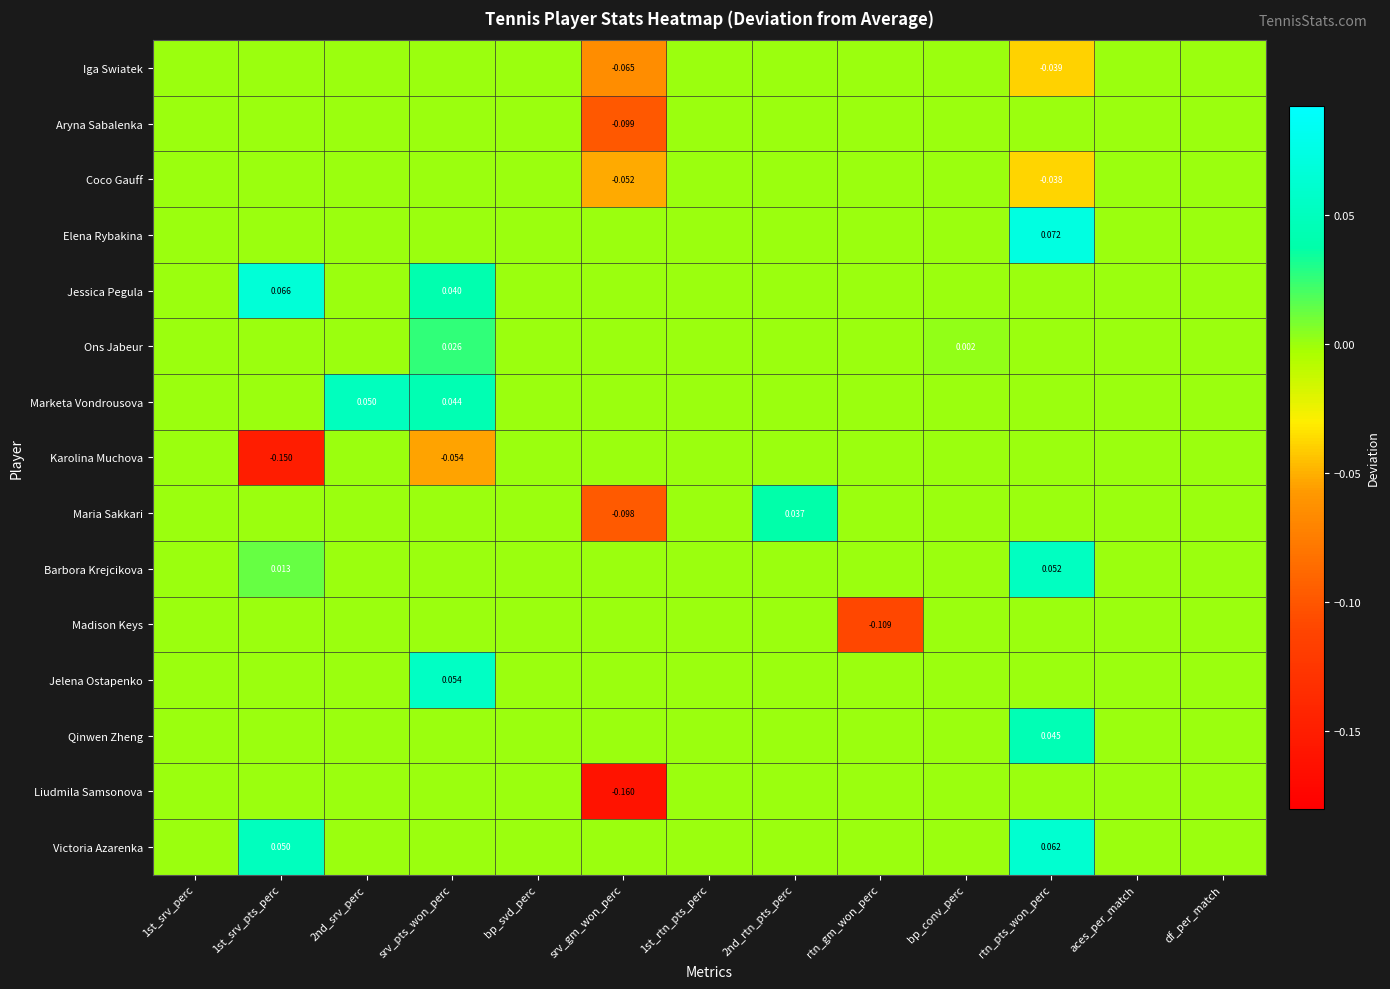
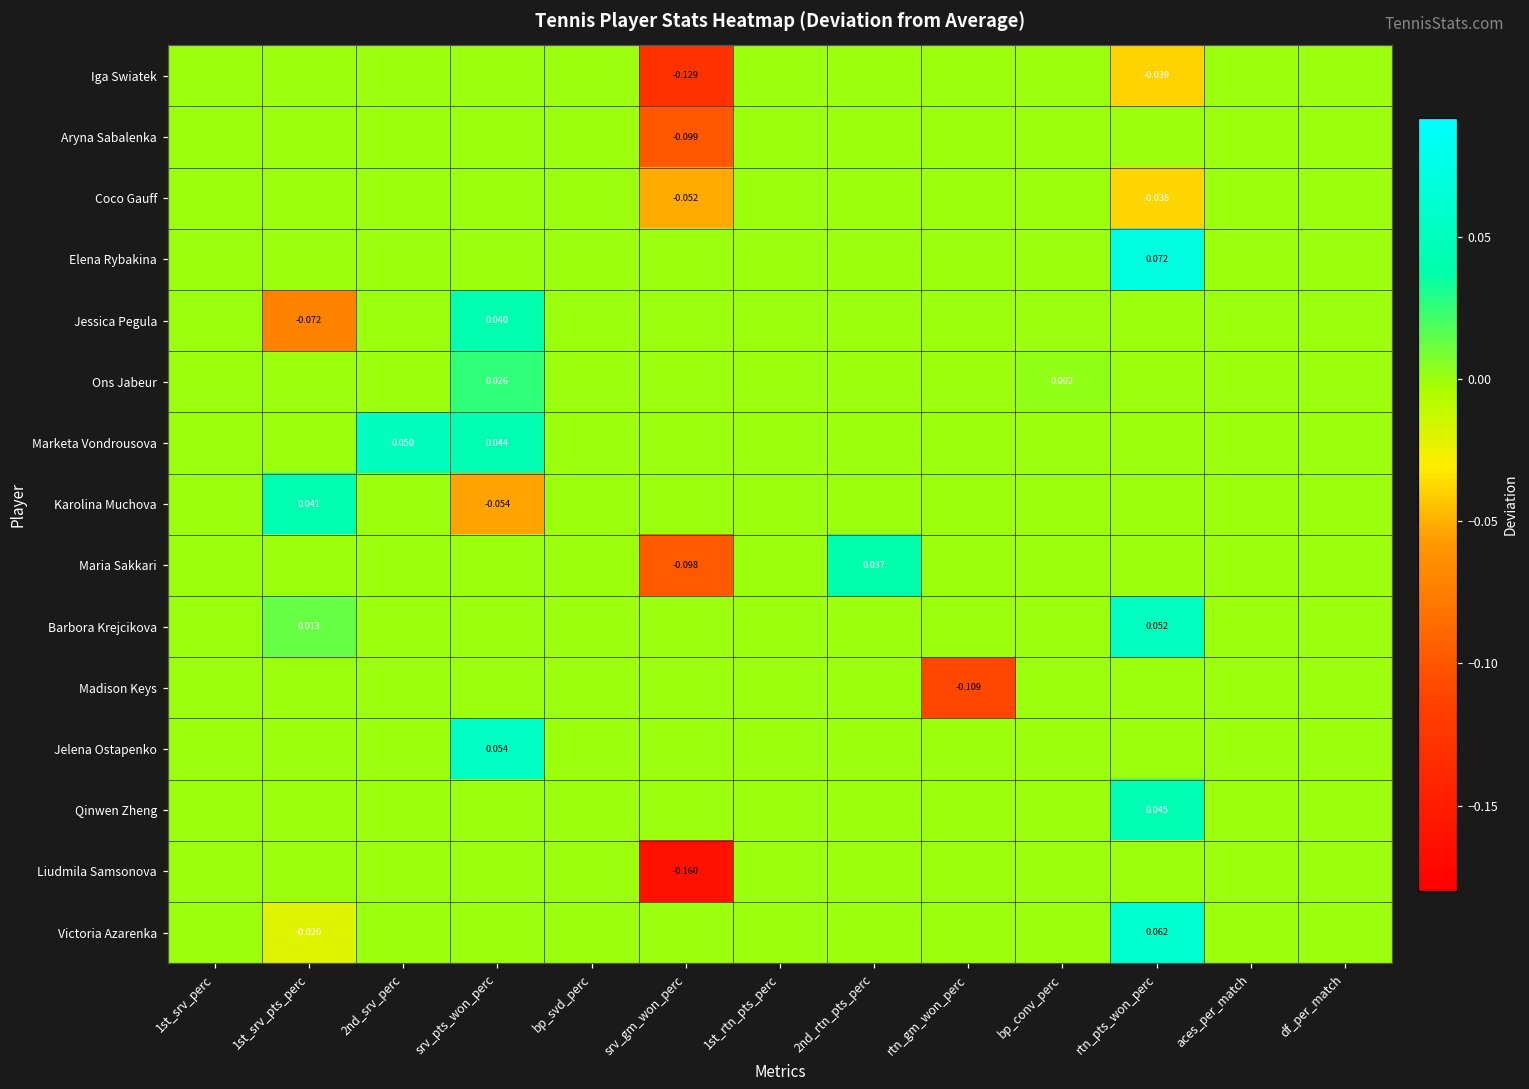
  {
    "Iga Swiatek": {
-     "srv_gm_won_perc": -0.065,
+     "srv_gm_won_perc": -0.129,
      "rtn_pts_won_perc": -0.039
    },
    "Aryna Sabalenka": {
      "srv_gm_won_perc": -0.099
    },
    "Coco Gauff": {
      "srv_gm_won_perc": -0.052,
      "rtn_pts_won_perc": -0.038
    },
    "Elena Rybakina": {
      "rtn_pts_won_perc": 0.072
    },
    "Jessica Pegula": {
-     "1st_srv_pts_perc": 0.066,
+     "1st_srv_pts_perc": -0.072,
      "srv_pts_won_perc": 0.040
    },
    "Ons Jabeur": {
      "srv_pts_won_perc": 0.026,
      "bp_conv_perc": 0.002
    },
    "Marketa Vondrousova": {
      "2nd_srv_perc": 0.050,
      "srv_pts_won_perc": 0.044
    },
    "Karolina Muchova": {
-     "1st_srv_pts_perc": -0.150,
+     "1st_srv_pts_perc": 0.041,
      "srv_pts_won_perc": -0.054
    },
    "Maria Sakkari": {
      "srv_gm_won_perc": -0.098,
      "2nd_rtn_pts_perc": 0.037
    },
    "Barbora Krejcikova": {
      "1st_srv_pts_perc": 0.013,
      "rtn_pts_won_perc": 0.052
    },
    "Madison Keys": {
      "rtn_gm_won_perc": -0.109
    },
    "Jelena Ostapenko": {
      "srv_pts_won_perc": 0.054
    },
    "Qinwen Zheng": {
      "rtn_pts_won_perc": 0.045
    },
    "Liudmila Samsonova": {
      "srv_gm_won_perc": -0.160
    },
    "Victoria Azarenka": {
-     "1st_srv_pts_perc": 0.050,
+     "1st_srv_pts_perc": -0.020,
      "rtn_pts_won_perc": 0.062
    }
  }
